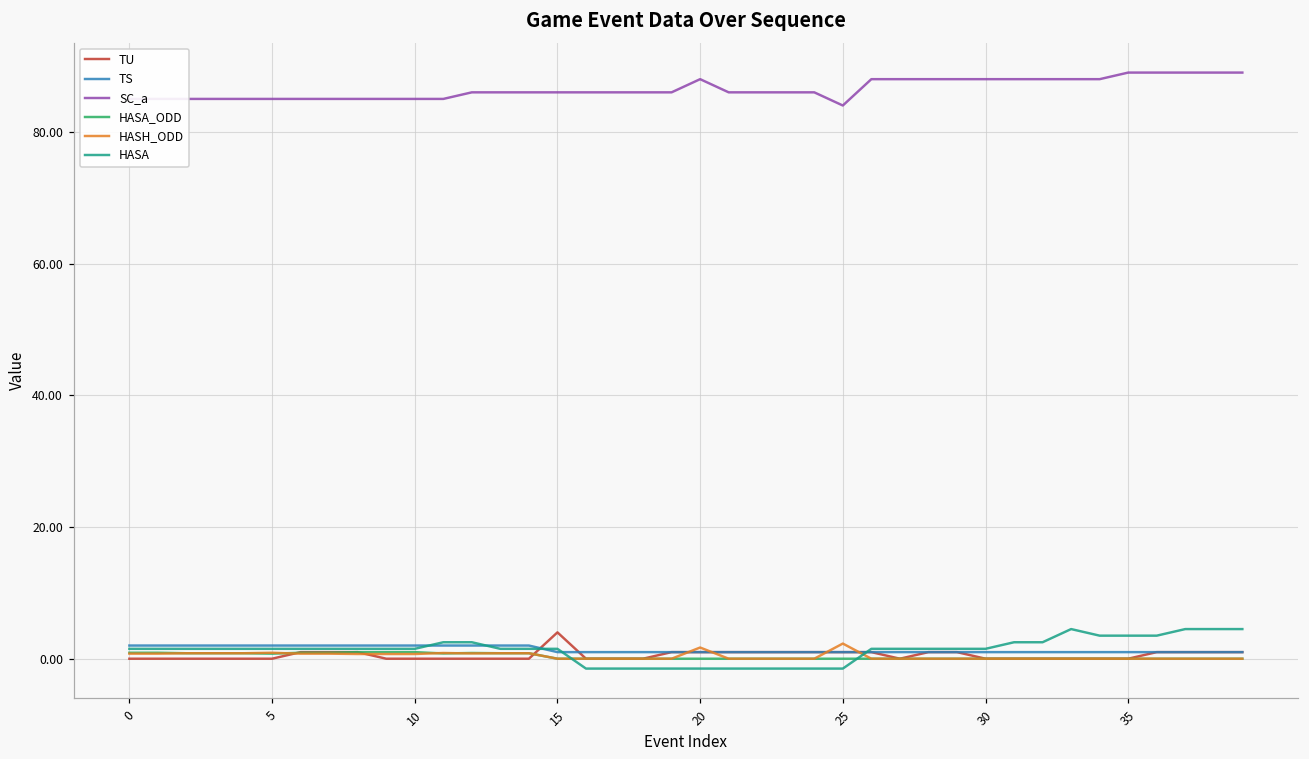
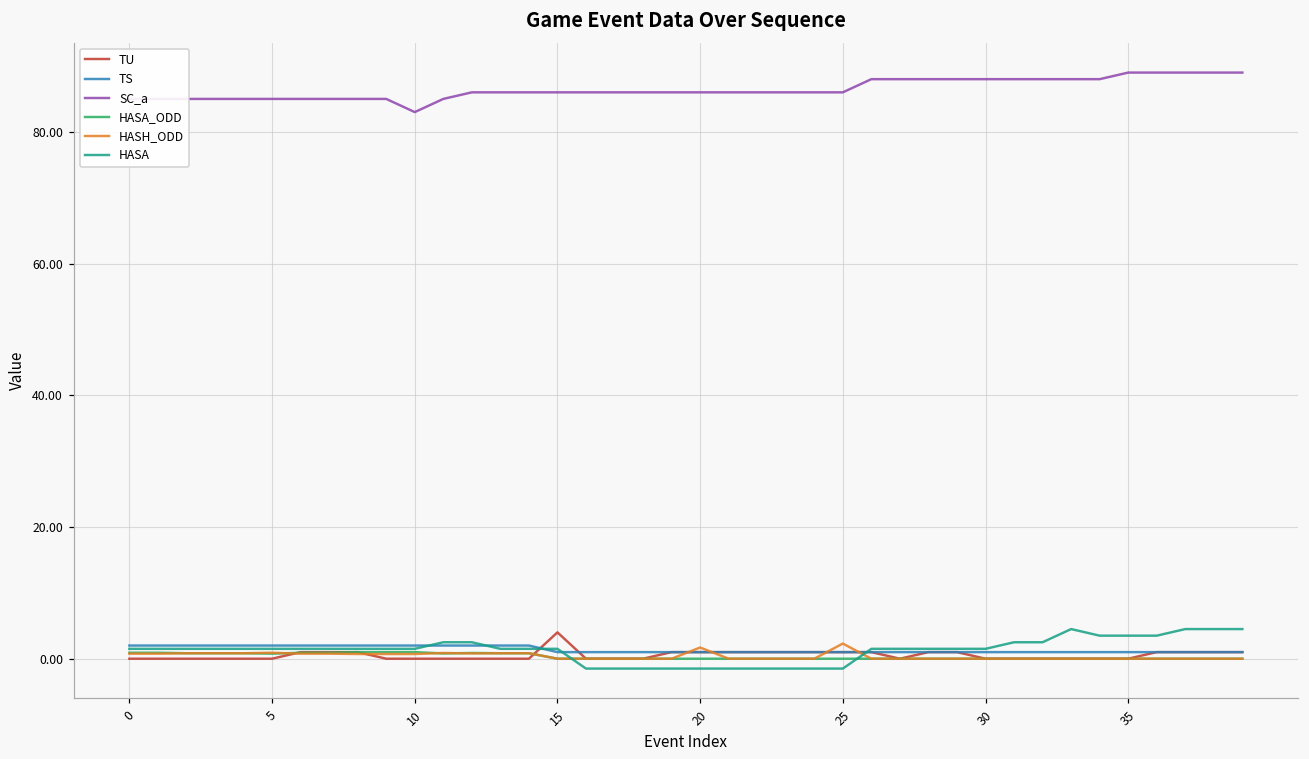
  {
    "TU": {
      "0": 0,
      "5": 0,
      "10": 0,
      "15": 4
    },
    "TS": {
      "0": 2,
      "5": 2,
      "10": 2,
      "15": 1,
      "30": 1,
      "35": 1
    },
    "SC_a": {
      "5": 85,
-     "10": 85,
+     "10": 83,
      "15": 86,
-     "20": 88,
-     "25": 84,
+     "20": 86,
+     "25": 86,
      "30": 88,
      "35": 89
    },
    "HASH_ODD": {
      "20": 2,
      "25": 2
    }
  }
